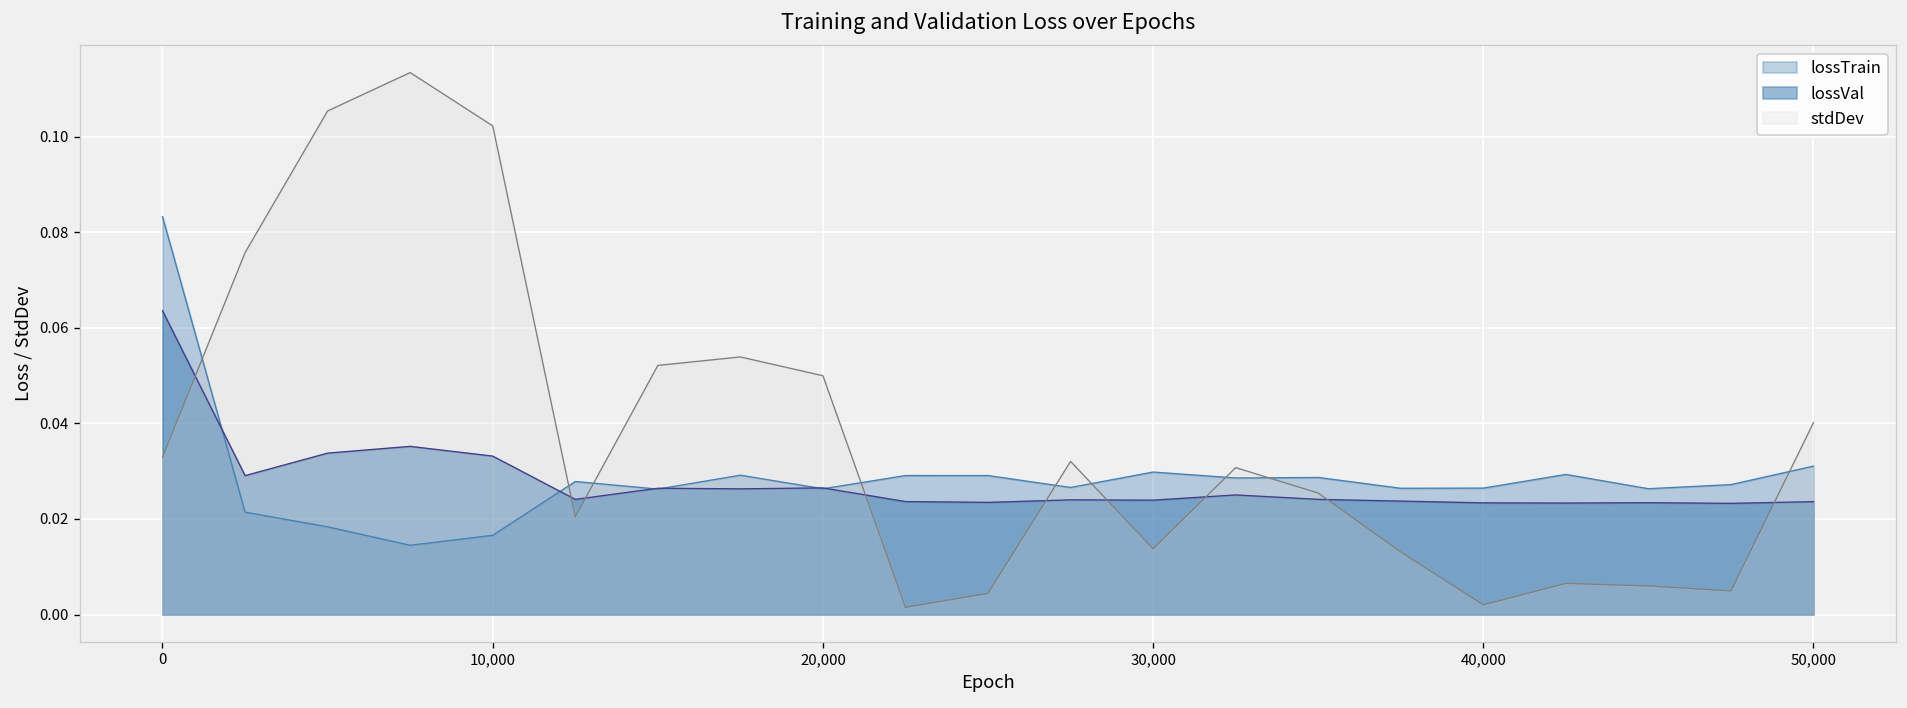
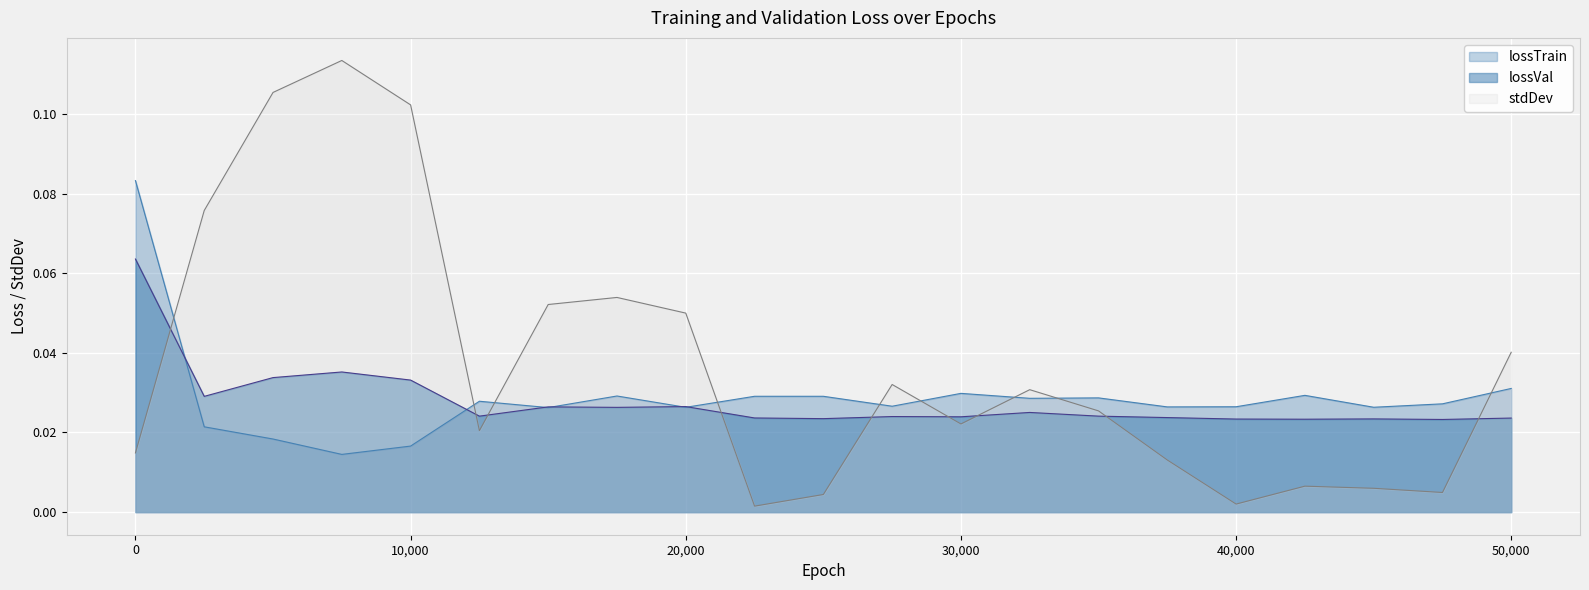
  {
    "stdDev": {
-     "0": 0.033,
+     "0": 0.015,
      "10,000": 0.102,
      "20,000": 0.050,
-     "30,000": 0.014,
+     "30,000": 0.022,
      "40,000": 0.002,
      "50,000": 0.040
    }
  }
